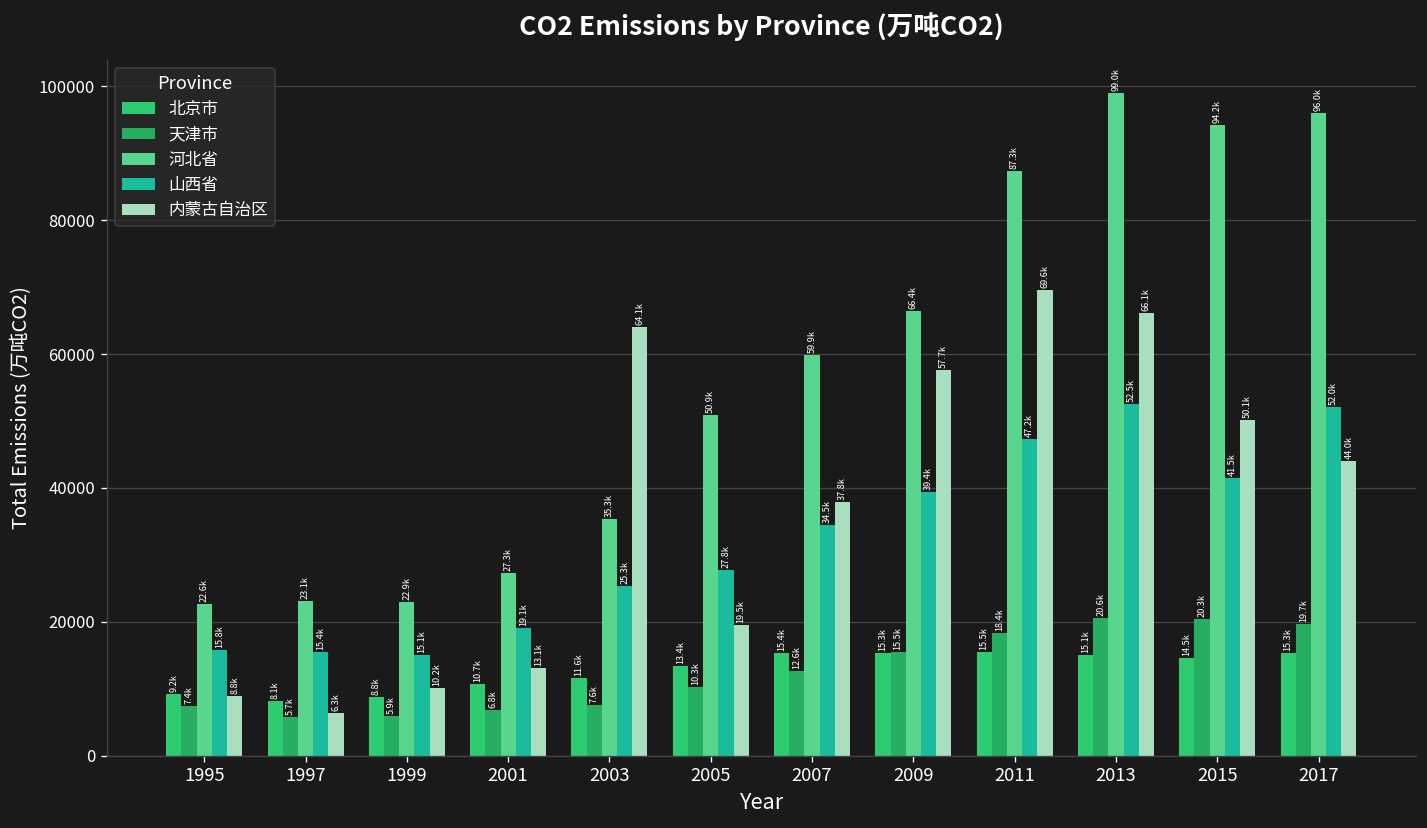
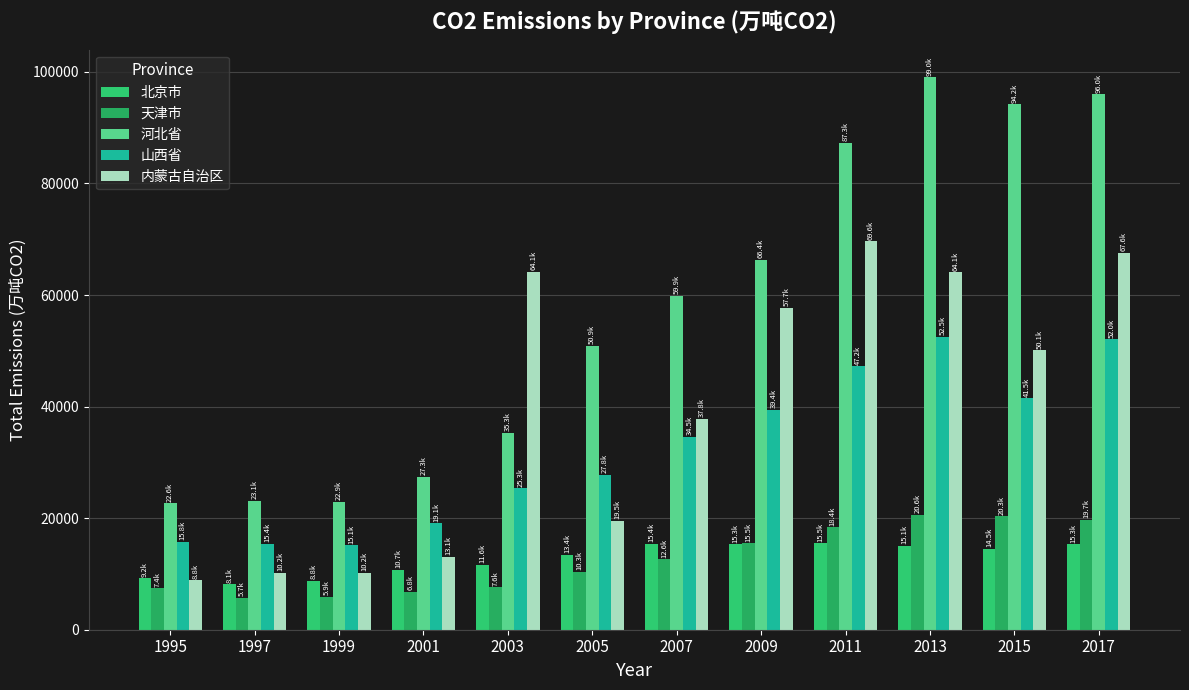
  {
    "内蒙古自治区": {
      "1995": "8.8k",
-     "1997": "6.3k",
+     "1997": "10.2k",
      "1999": "10.2k",
      "2001": "13.1k",
      "2003": "64.1k",
      "2005": "19.5k",
      "2007": "37.8k",
      "2009": "57.7k",
      "2011": "69.6k",
-     "2013": "66.1k",
+     "2013": "64.1k",
      "2015": "50.1k",
-     "2017": "44.0k"
+     "2017": "67.6k"
    }
  }
